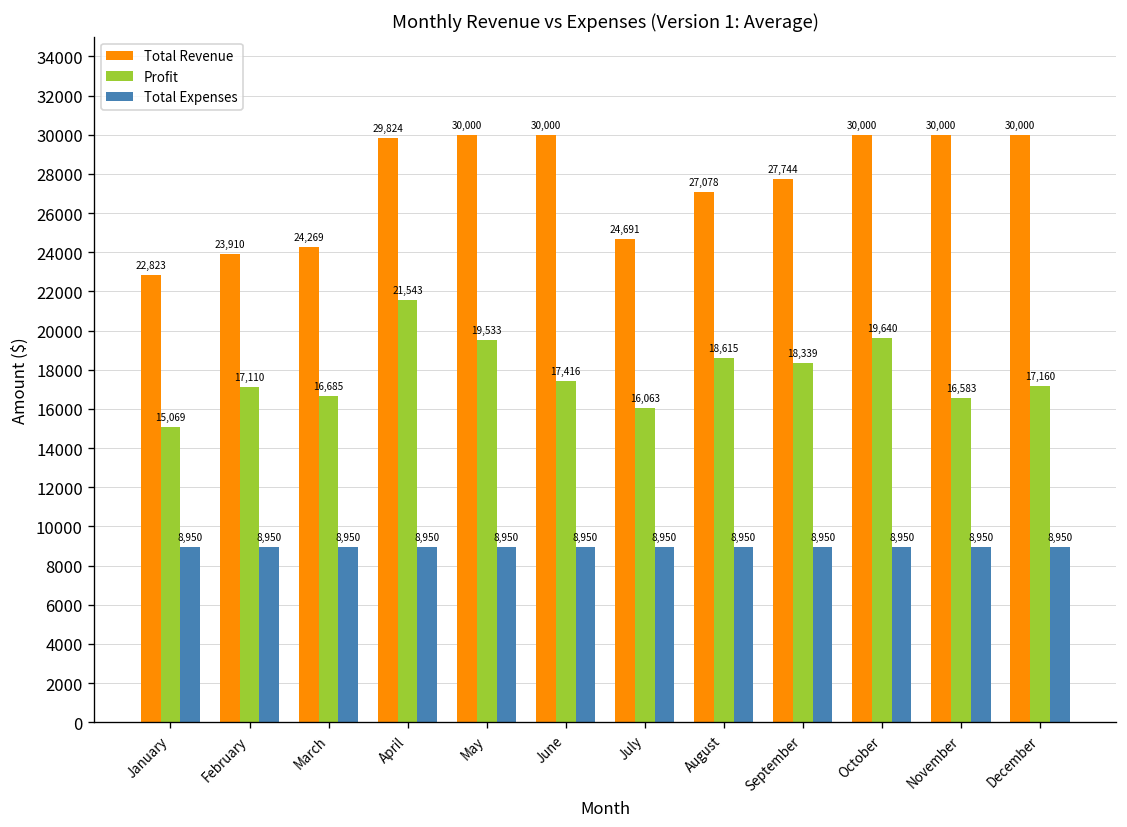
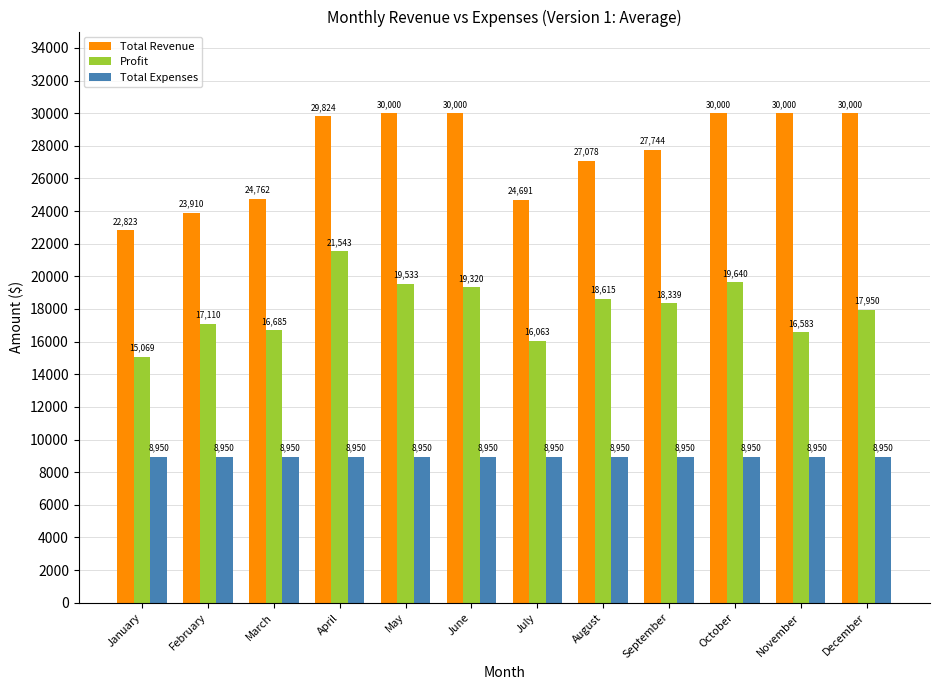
  {
    "Total Revenue": {
      "January": "22,823",
      "February": "23,910",
-     "March": "24,269",
+     "March": "24,762",
      "April": "29,824",
      "May": "30,000",
      "June": "30,000",
      "July": "24,691",
      "August": "27,078",
      "September": "27,744",
      "October": "30,000",
      "November": "30,000",
      "December": "30,000"
    },
    "Profit": {
      "January": "15,069",
      "February": "17,110",
      "March": "16,685",
      "April": "21,543",
      "May": "19,533",
-     "June": "17,416",
+     "June": "19,320",
      "July": "16,063",
      "August": "18,615",
      "September": "18,339",
      "October": "19,640",
      "November": "16,583",
-     "December": "17,160"
+     "December": "17,950"
    },
    "Total Expenses": {
      "January": "8,950",
      "February": "8,950",
      "March": "8,950",
      "April": "8,950",
      "May": "8,950",
      "June": "8,950",
      "July": "8,950",
      "August": "8,950",
      "September": "8,950",
      "October": "8,950",
      "November": "8,950",
      "December": "8,950"
    }
  }
